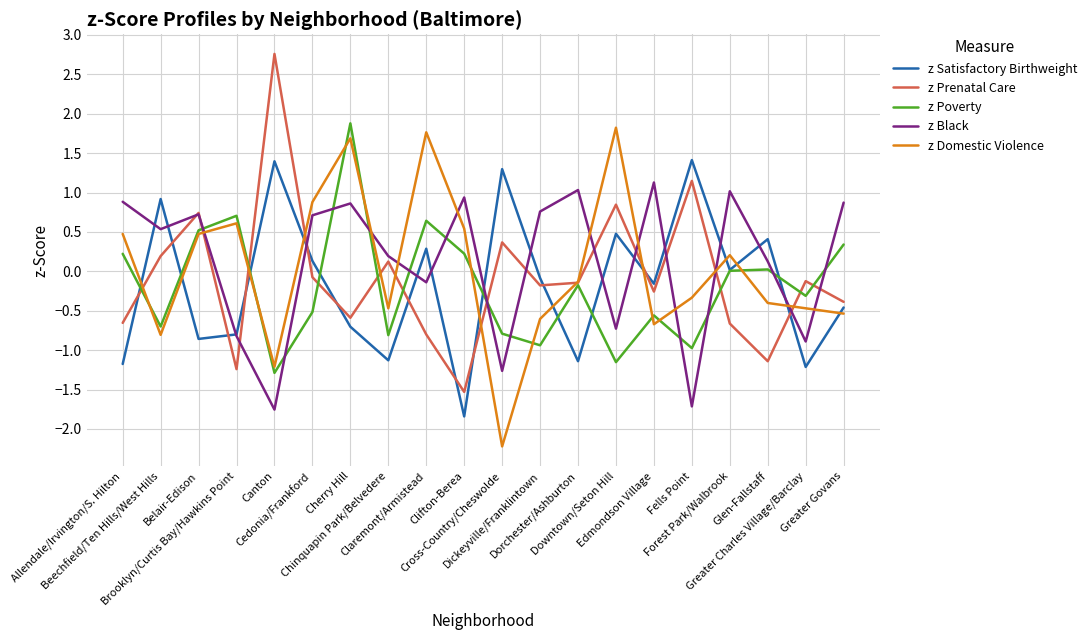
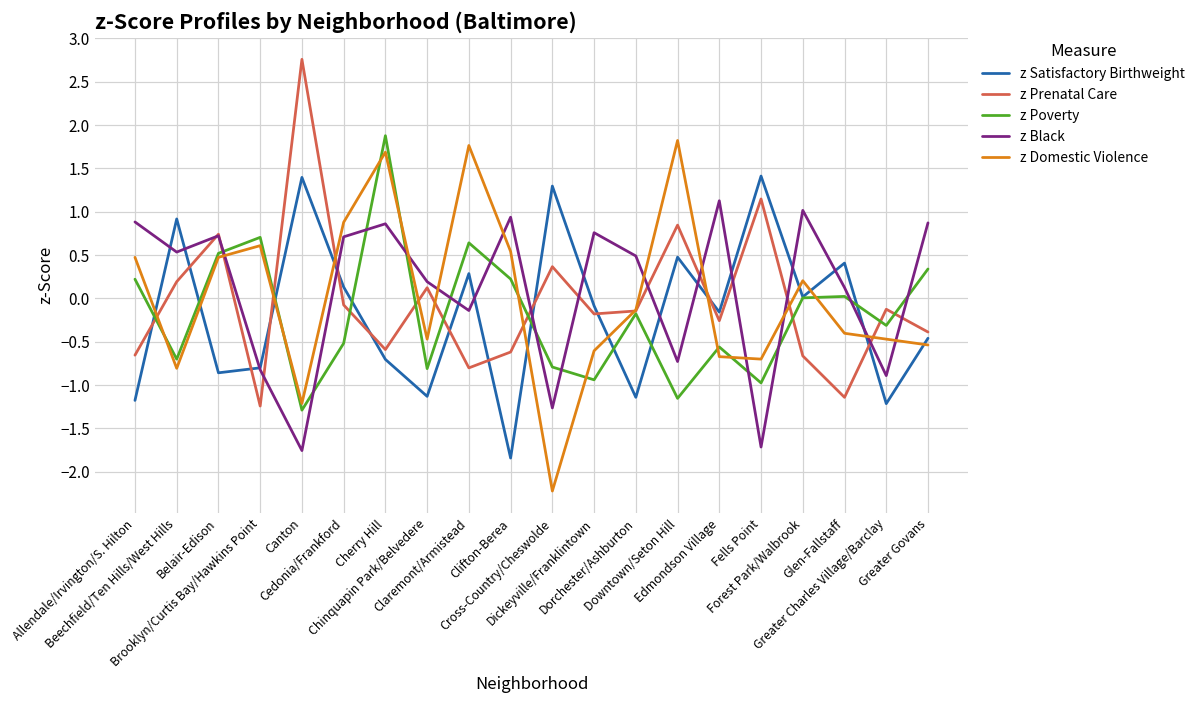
  {
    "z Satisfactory Birthweight": {
      "Allendale/Irvington/S. Hilton": -1.2,
      "Beechfield/Ten Hills/West Hills": 0.9,
      "Belair-Edison": -0.9,
      "Canton": 1.4,
      "Cedonia/Frankford": 0.1,
      "Cherry Hill": -0.7,
      "Chinquapin Park/Belvedere": -1.1,
      "Claremont/Armistead": 0.3,
      "Clifton-Berea": -1.8,
      "Cross-Country/Cheswolde": 1.3,
      "Dickeyville/Franklintown": -0.1,
      "Dorchester/Ashburton": -1.1,
      "Downtown/Seton Hill": 0.5,
      "Edmondson Village": -0.2,
      "Fells Point": 1.4,
      "Glen-Fallstaff": 0.4,
      "Greater Charles Village/Barclay": -1.2,
      "Greater Govans": -0.5
    },
    "z Prenatal Care": {
      "Allendale/Irvington/S. Hilton": -0.7,
      "Beechfield/Ten Hills/West Hills": 0.2,
      "Brooklyn/Curtis Bay/Hawkins Point": -1.2,
      "Canton": 2.8,
      "Cedonia/Frankford": -0.1,
      "Cherry Hill": -0.6,
      "Chinquapin Park/Belvedere": 0.1,
      "Claremont/Armistead": -0.8,
-     "Clifton-Berea": -1.5,
+     "Clifton-Berea": -0.6,
      "Cross-Country/Cheswolde": 0.4,
      "Dickeyville/Franklintown": -0.2,
      "Downtown/Seton Hill": 0.8,
      "Edmondson Village": -0.3,
      "Fells Point": 1.1,
      "Forest Park/Walbrook": -0.7,
      "Glen-Fallstaff": -1.1,
      "Greater Charles Village/Barclay": -0.1,
      "Greater Govans": -0.4
    },
    "z Poverty": {
      "Allendale/Irvington/S. Hilton": 0.2,
      "Beechfield/Ten Hills/West Hills": -0.7,
      "Belair-Edison": 0.5,
      "Brooklyn/Curtis Bay/Hawkins Point": 0.7,
      "Canton": -1.3,
      "Cedonia/Frankford": -0.5,
      "Cherry Hill": 1.9,
      "Chinquapin Park/Belvedere": -0.8,
      "Claremont/Armistead": 0.6,
      "Clifton-Berea": 0.2,
      "Cross-Country/Cheswolde": -0.8,
      "Dickeyville/Franklintown": -0.9,
      "Downtown/Seton Hill": -1.2,
      "Edmondson Village": -0.6,
      "Fells Point": -1.0,
      "Glen-Fallstaff": 0.0,
      "Greater Charles Village/Barclay": -0.3,
      "Greater Govans": 0.3
    },
    "z Black": {
      "Allendale/Irvington/S. Hilton": 0.9,
      "Beechfield/Ten Hills/West Hills": 0.5,
      "Canton": -1.8,
      "Cedonia/Frankford": 0.7,
      "Cherry Hill": 0.9,
      "Chinquapin Park/Belvedere": 0.2,
      "Claremont/Armistead": -0.1,
      "Clifton-Berea": 0.9,
      "Cross-Country/Cheswolde": -1.3,
      "Dickeyville/Franklintown": 0.8,
-     "Dorchester/Ashburton": 1.0,
+     "Dorchester/Ashburton": 0.5,
      "Downtown/Seton Hill": -0.7,
      "Edmondson Village": 1.1,
      "Fells Point": -1.7,
      "Forest Park/Walbrook": 1.0,
      "Glen-Fallstaff": 0.1,
      "Greater Charles Village/Barclay": -0.9,
      "Greater Govans": 0.9
    },
    "z Domestic Violence": {
      "Allendale/Irvington/S. Hilton": 0.5,
      "Beechfield/Ten Hills/West Hills": -0.8,
      "Belair-Edison": 0.5,
      "Brooklyn/Curtis Bay/Hawkins Point": 0.6,
      "Canton": -1.2,
      "Cedonia/Frankford": 0.9,
      "Cherry Hill": 1.7,
      "Chinquapin Park/Belvedere": -0.5,
      "Claremont/Armistead": 1.8,
      "Clifton-Berea": 0.5,
      "Cross-Country/Cheswolde": -2.2,
      "Dickeyville/Franklintown": -0.6,
      "Downtown/Seton Hill": 1.8,
      "Edmondson Village": -0.7,
-     "Fells Point": -0.3,
+     "Fells Point": -0.7,
      "Forest Park/Walbrook": 0.2,
      "Glen-Fallstaff": -0.4,
      "Greater Charles Village/Barclay": -0.5,
      "Greater Govans": -0.5
    }
  }
